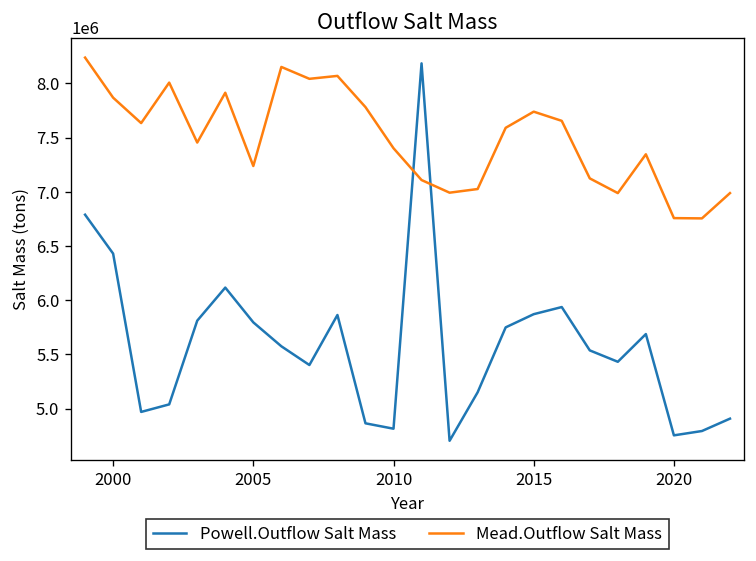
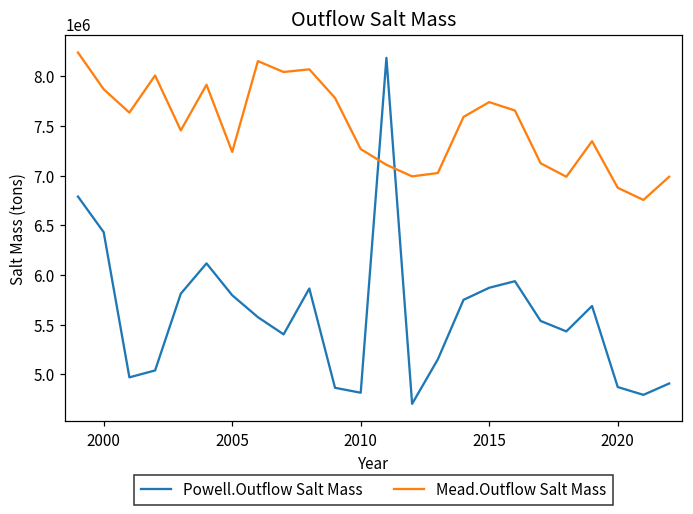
  {
    "Powell.Outflow Salt Mass": {
      "2000": 6400000,
      "2005": 5800000,
      "2010": 4800000,
      "2015": 5900000,
-     "2020": 4800000
+     "2020": 4900000
    },
    "Mead.Outflow Salt Mass": {
      "2000": 7900000,
      "2005": 7200000,
-     "2010": 7400000,
+     "2010": 7300000,
      "2015": 7700000,
-     "2020": 6800000
+     "2020": 6900000
    }
  }
